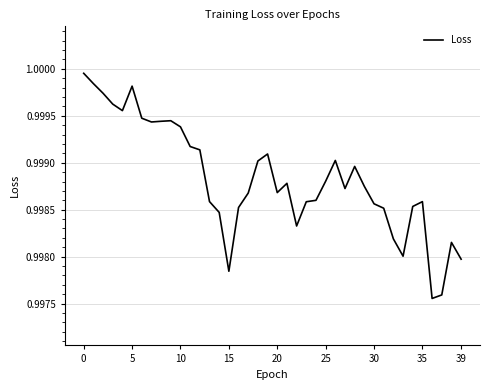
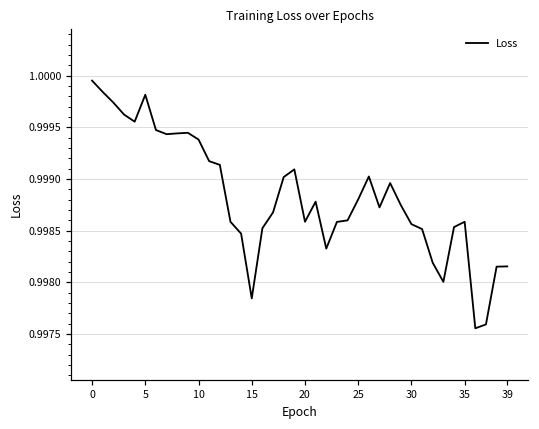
  {
    "0": 1.0000,
    "5": 0.9998,
    "10": 0.9994,
    "15": 0.9978,
-   "20": 0.9987,
+   "20": 0.9986,
    "25": 0.9988,
    "30": 0.9986,
    "35": 0.9986,
-   "39": 0.9980
+   "39": 0.9982
  }
